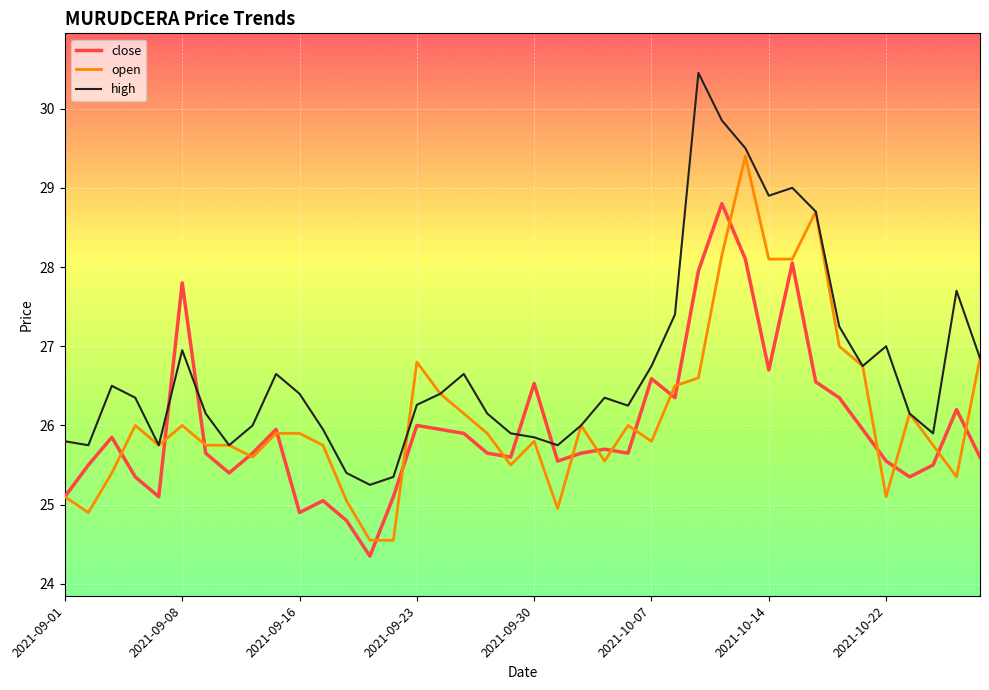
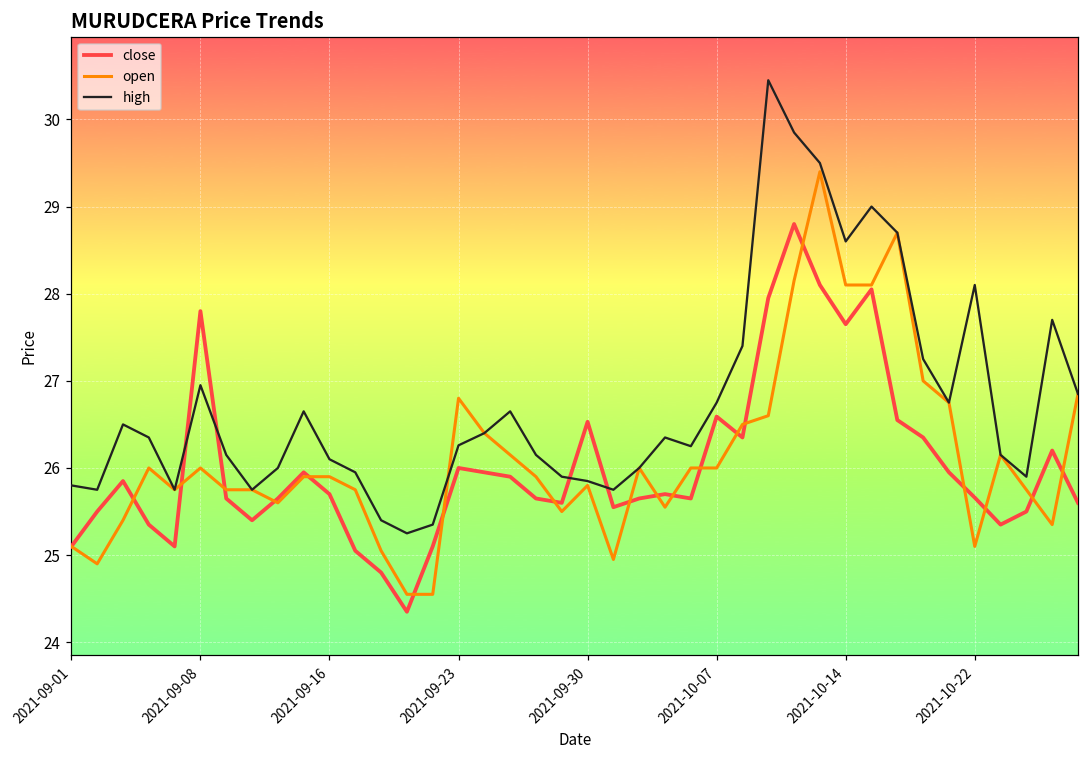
  {
    "close": {
      "2021-09-08": 27.8,
-     "2021-09-16": 24.9,
+     "2021-09-16": 25.7,
      "2021-09-23": 26.0,
      "2021-09-30": 26.5,
      "2021-10-07": 26.6,
-     "2021-10-14": 26.7,
-     "2021-10-22": 25.6
+     "2021-10-14": 27.7,
+     "2021-10-22": 25.7
    },
    "open": {
      "2021-09-08": 26.0,
      "2021-09-16": 25.9,
      "2021-09-23": 26.8,
      "2021-09-30": 25.8,
-     "2021-10-07": 25.8,
+     "2021-10-07": 26.0,
      "2021-10-14": 28.1,
      "2021-10-22": 25.1
    },
    "high": {
      "2021-09-01": 25.8,
      "2021-09-08": 27.0,
-     "2021-09-16": 26.4,
+     "2021-09-16": 26.1,
      "2021-09-23": 26.3,
      "2021-09-30": 25.9,
      "2021-10-07": 26.8,
-     "2021-10-14": 28.9,
-     "2021-10-22": 27.0
+     "2021-10-14": 28.6,
+     "2021-10-22": 28.1
    }
  }
